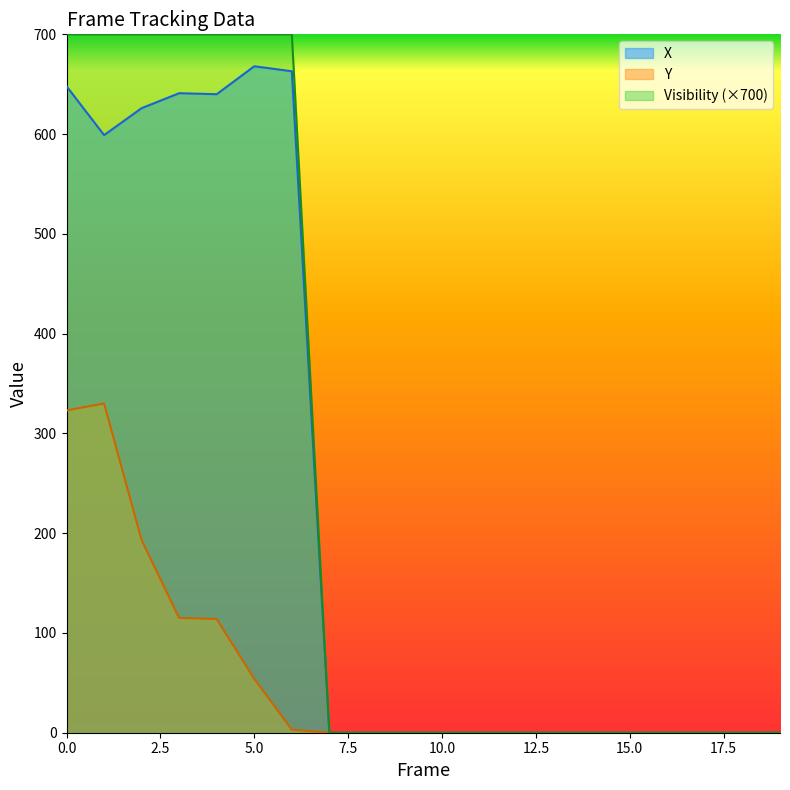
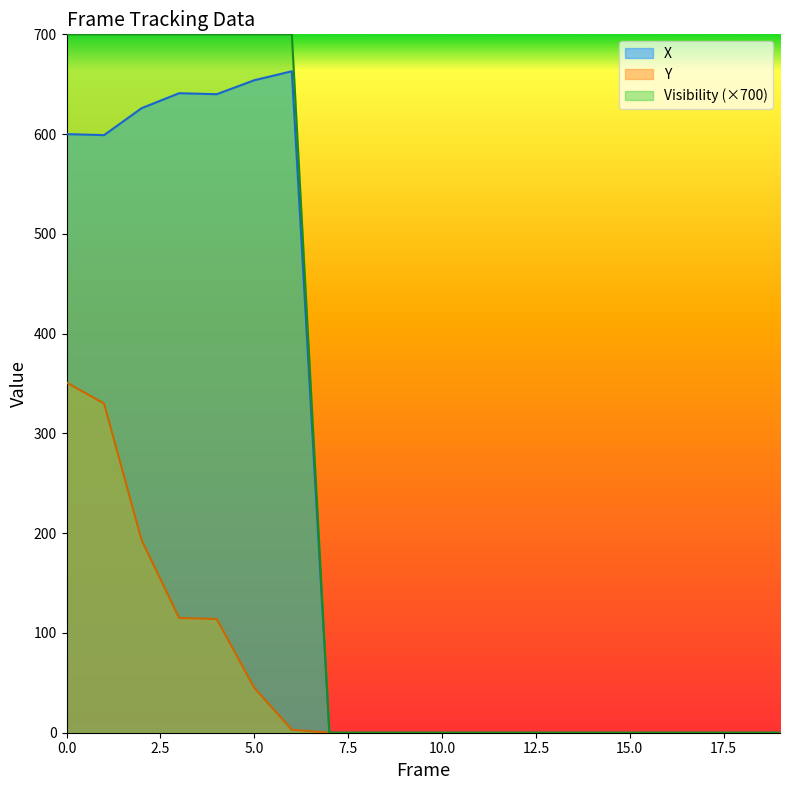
  {
    "X": {
-     "0.0": 650,
-     "5.0": 670
+     "0.0": 600,
+     "5.0": 650
    },
    "Y": {
-     "0.0": 320,
-     "5.0": 54
+     "0.0": 350,
+     "5.0": 45
    },
    "Visibility (×700)": {
      "0.0": 700,
      "5.0": 700
    }
  }
